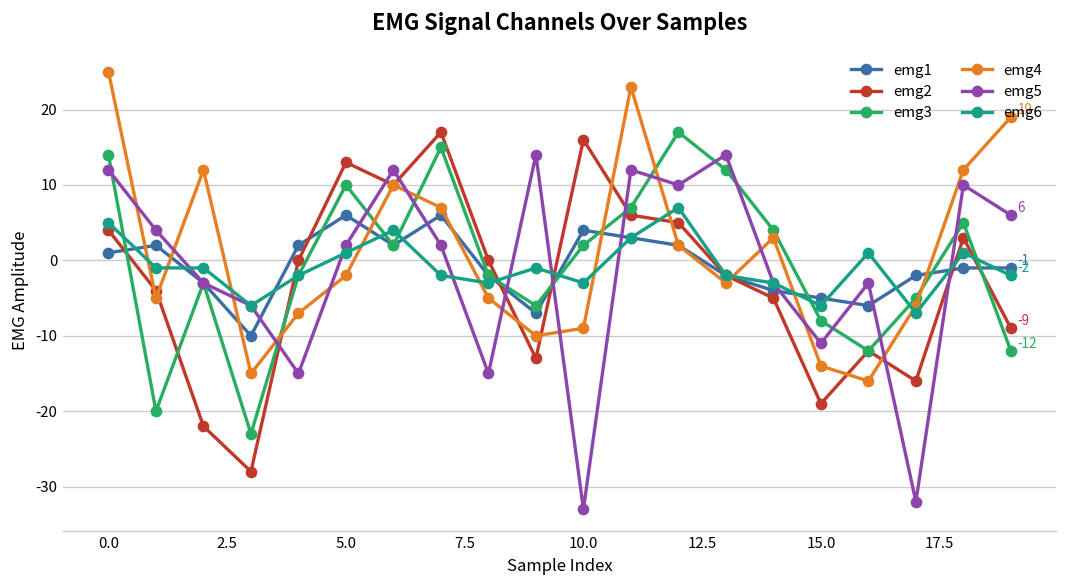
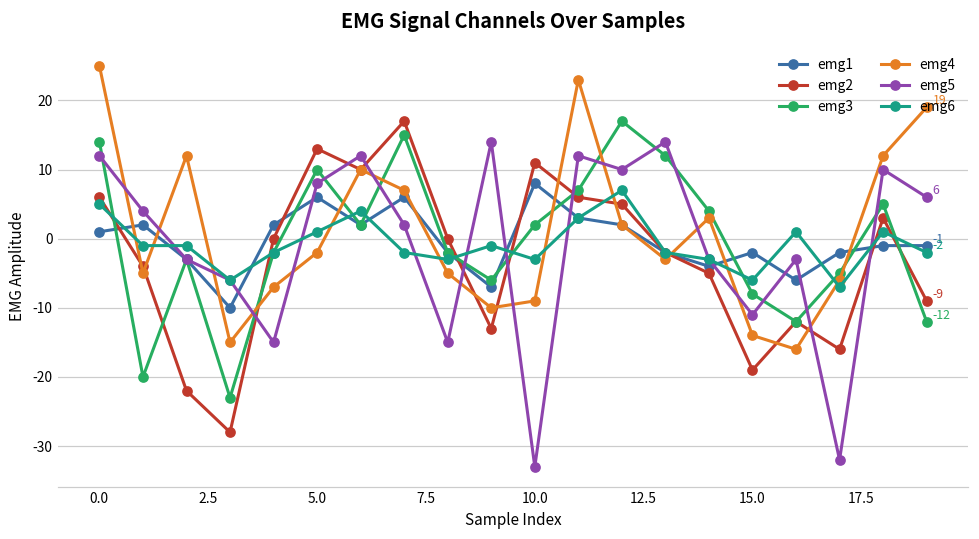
  {
    "emg1": {
      "0.0": 1,
      "5.0": 6,
-     "10.0": 4,
-     "15.0": -5
+     "10.0": 8,
+     "15.0": -2
    },
    "emg2": {
-     "0.0": 4,
+     "0.0": 6,
      "5.0": 13,
-     "10.0": 16,
+     "10.0": 11,
      "15.0": -19
    },
    "emg4": {
      "0.0": 25,
      "5.0": -2,
      "10.0": -9,
      "15.0": -14
    },
    "emg5": {
      "0.0": 12,
-     "5.0": 2,
+     "5.0": 8,
      "10.0": -33,
      "15.0": -11
    }
  }
